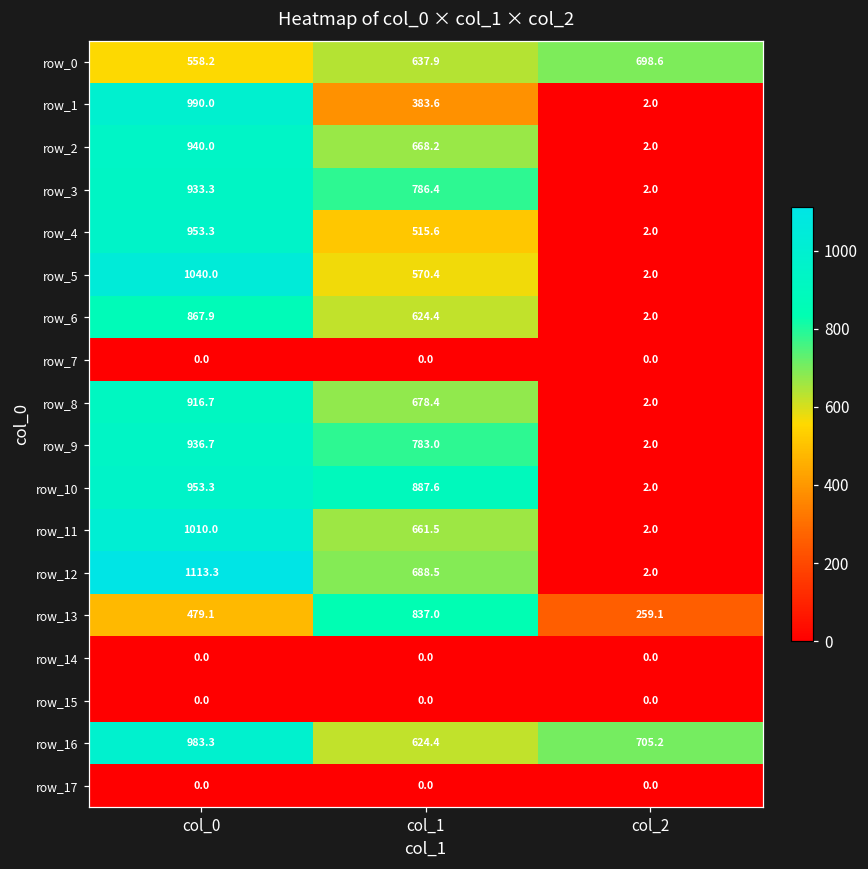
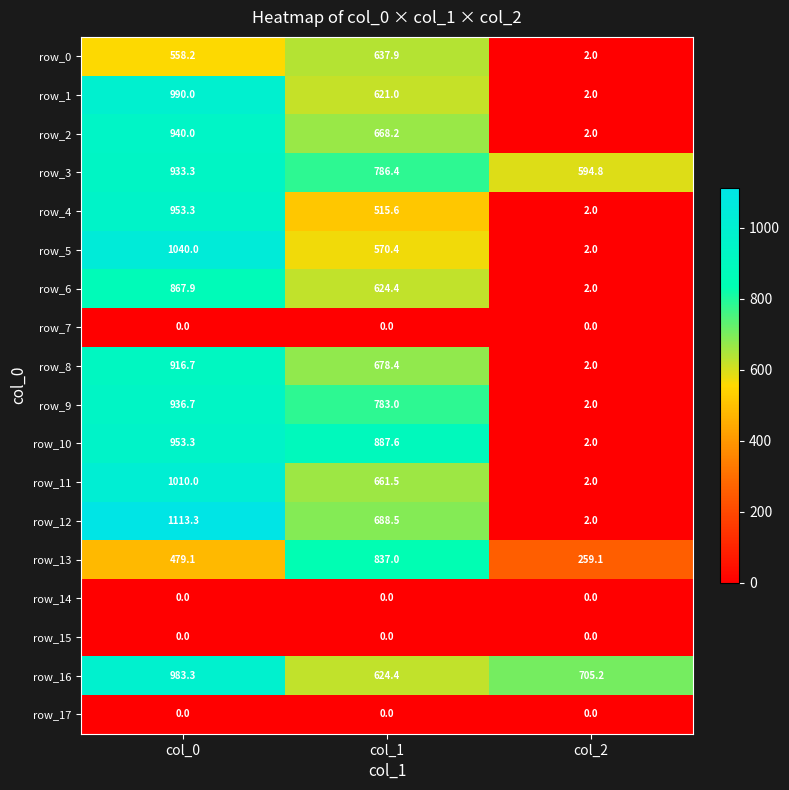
  {
    "row_0": {
      "col_0": 558.2,
      "col_1": 637.9,
-     "col_2": 698.6
+     "col_2": 2.0
    },
    "row_1": {
      "col_0": 990.0,
-     "col_1": 383.6,
+     "col_1": 621.0,
      "col_2": 2.0
    },
    "row_2": {
      "col_0": 940.0,
      "col_1": 668.2,
      "col_2": 2.0
    },
    "row_3": {
      "col_0": 933.3,
      "col_1": 786.4,
-     "col_2": 2.0
+     "col_2": 594.8
    },
    "row_4": {
      "col_0": 953.3,
      "col_1": 515.6,
      "col_2": 2.0
    },
    "row_5": {
      "col_0": 1040.0,
      "col_1": 570.4,
      "col_2": 2.0
    },
    "row_6": {
      "col_0": 867.9,
      "col_1": 624.4,
      "col_2": 2.0
    },
    "row_7": {
      "col_0": 0.0,
      "col_1": 0.0,
      "col_2": 0.0
    },
    "row_8": {
      "col_0": 916.7,
      "col_1": 678.4,
      "col_2": 2.0
    },
    "row_9": {
      "col_0": 936.7,
      "col_1": 783.0,
      "col_2": 2.0
    },
    "row_10": {
      "col_0": 953.3,
      "col_1": 887.6,
      "col_2": 2.0
    },
    "row_11": {
      "col_0": 1010.0,
      "col_1": 661.5,
      "col_2": 2.0
    },
    "row_12": {
      "col_0": 1113.3,
      "col_1": 688.5,
      "col_2": 2.0
    },
    "row_13": {
      "col_0": 479.1,
      "col_1": 837.0,
      "col_2": 259.1
    },
    "row_14": {
      "col_0": 0.0,
      "col_1": 0.0,
      "col_2": 0.0
    },
    "row_15": {
      "col_0": 0.0,
      "col_1": 0.0,
      "col_2": 0.0
    },
    "row_16": {
      "col_0": 983.3,
      "col_1": 624.4,
      "col_2": 705.2
    },
    "row_17": {
      "col_0": 0.0,
      "col_1": 0.0,
      "col_2": 0.0
    }
  }
